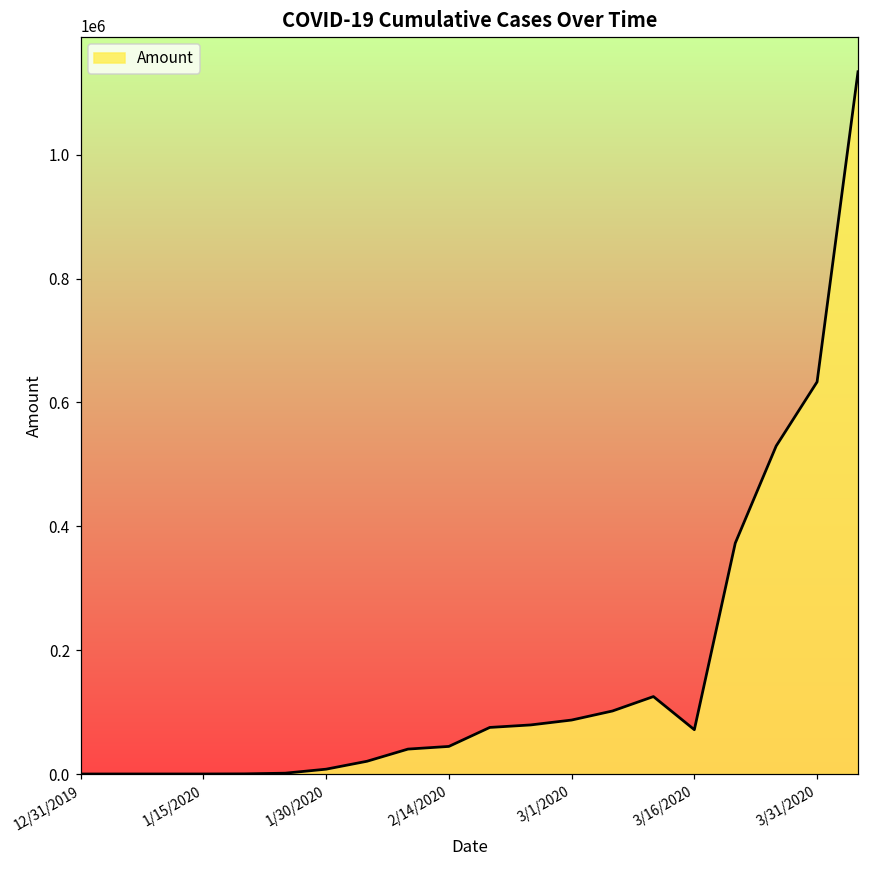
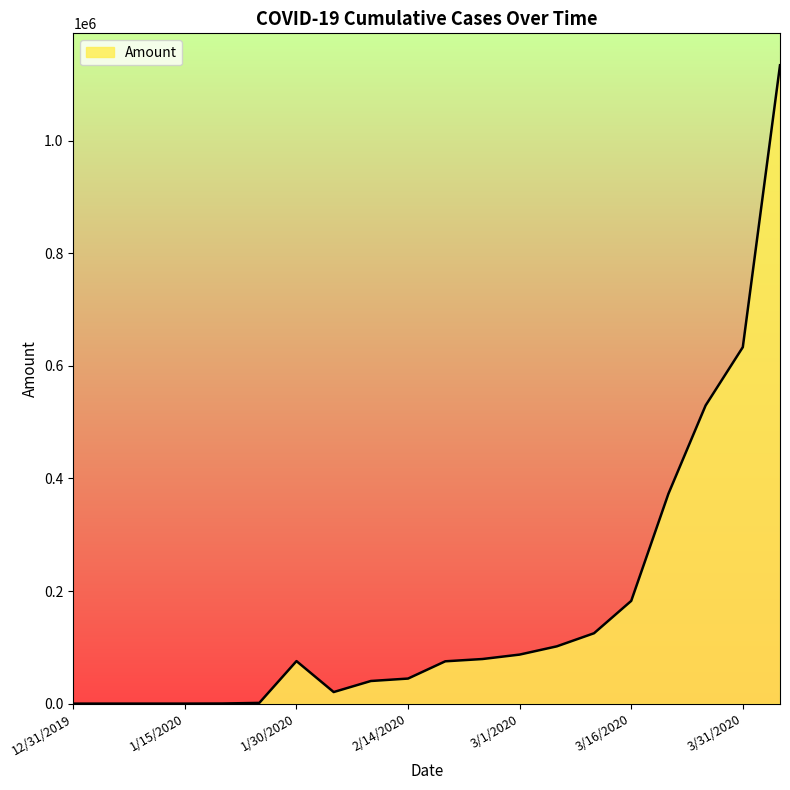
  {
    "12/31/2019": 0,
    "1/15/2020": 0,
-   "1/30/2020": 10000,
+   "1/30/2020": 80000,
    "2/14/2020": 40000,
    "3/1/2020": 90000,
-   "3/16/2020": 70000,
+   "3/16/2020": 180000,
    "3/31/2020": 630000
  }
